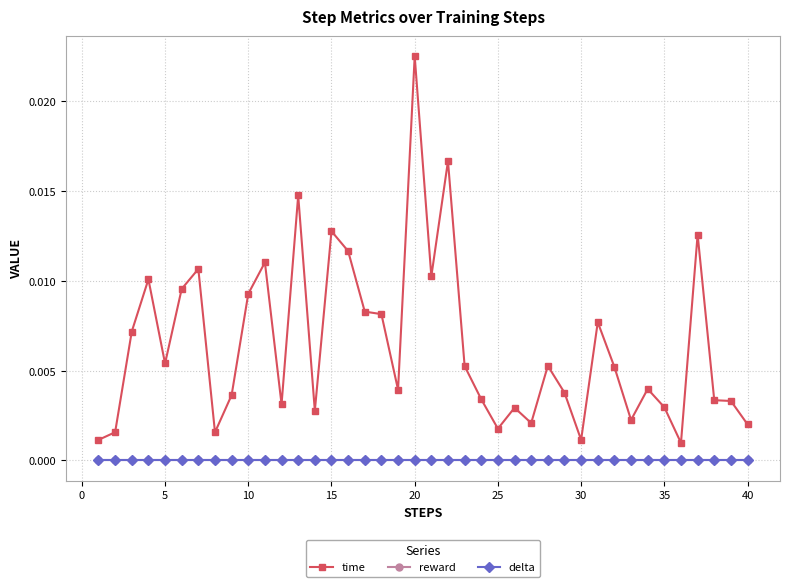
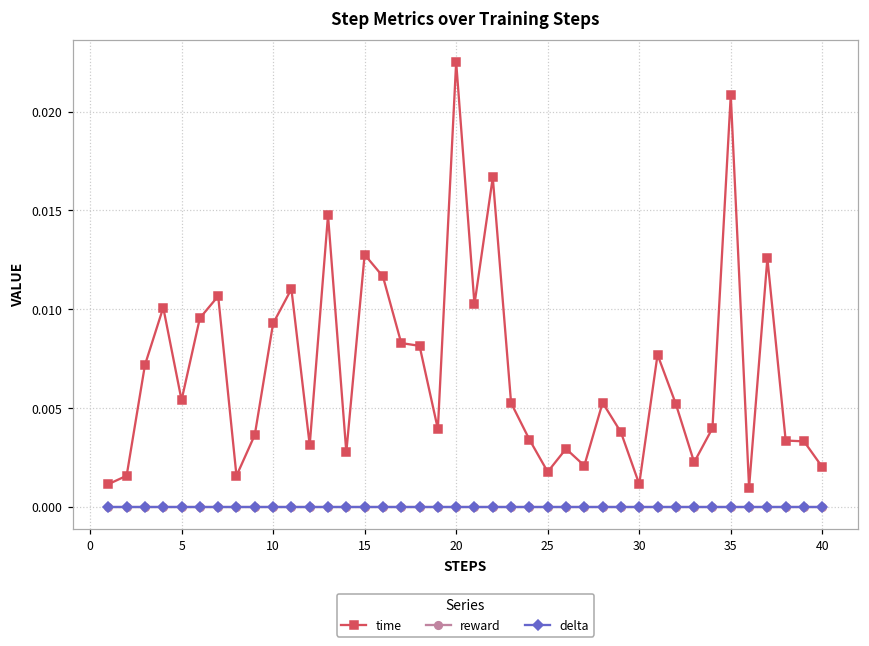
  {
    "time": {
      "5": 0.0054,
      "10": 0.0093,
      "15": 0.0128,
      "20": 0.0225,
      "25": 0.0018,
      "30": 0.0011,
-     "35": 0.0030,
+     "35": 0.0208,
      "40": 0.0020
    },
    "delta": {
      "5": 0.0000,
      "10": 0.0000,
      "15": 0.0000,
      "20": 0.0000,
      "25": 0.0000,
      "30": 0.0000,
      "35": 0.0000,
      "40": 0.0000
    }
  }
